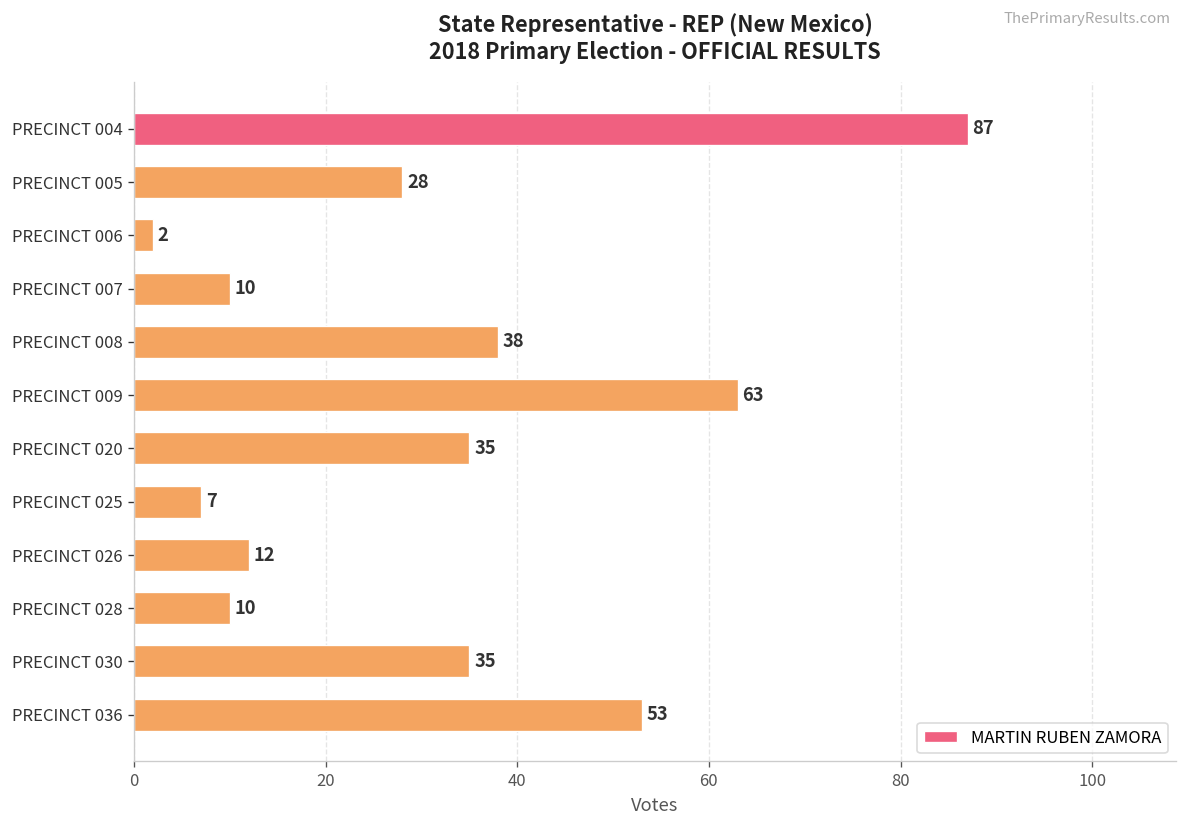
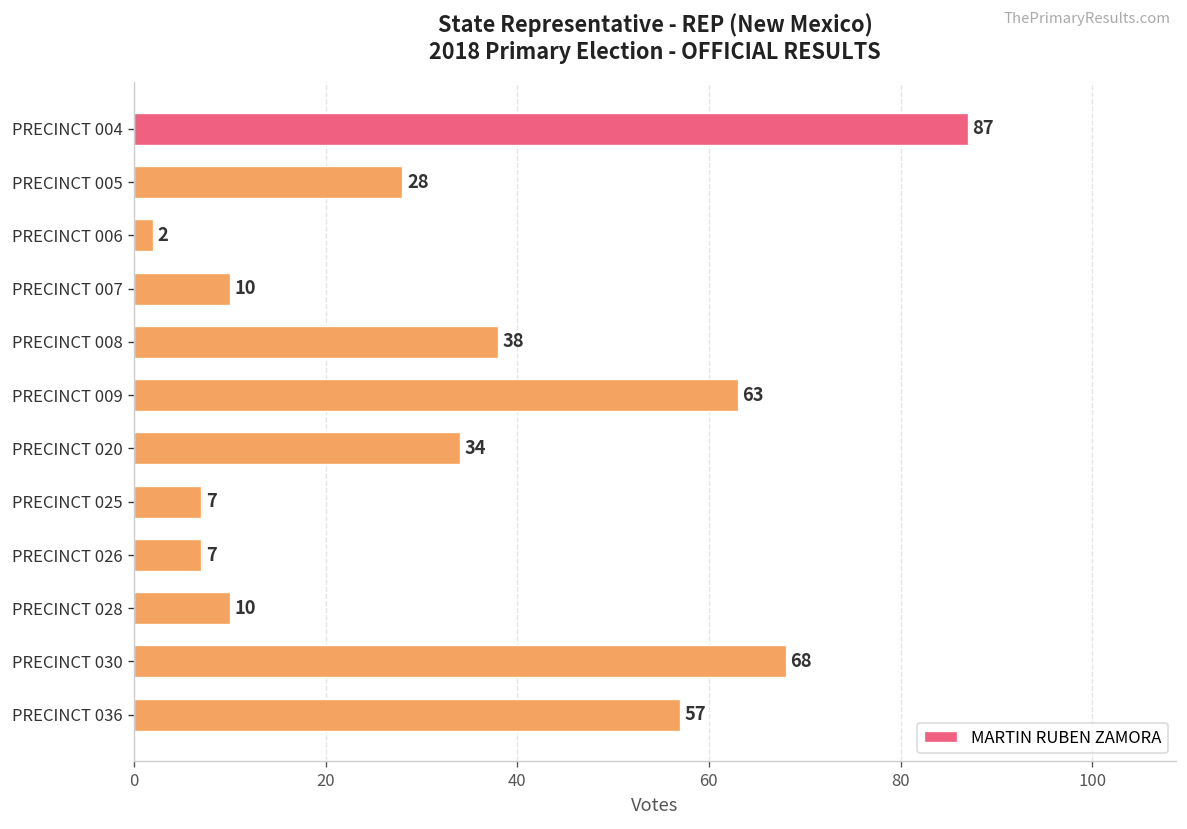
  {
    "PRECINCT 004": 87,
    "PRECINCT 005": 28,
    "PRECINCT 006": 2,
    "PRECINCT 007": 10,
    "PRECINCT 008": 38,
    "PRECINCT 009": 63,
-   "PRECINCT 020": 35,
+   "PRECINCT 020": 34,
    "PRECINCT 025": 7,
-   "PRECINCT 026": 12,
+   "PRECINCT 026": 7,
    "PRECINCT 028": 10,
-   "PRECINCT 030": 35,
-   "PRECINCT 036": 53
+   "PRECINCT 030": 68,
+   "PRECINCT 036": 57
  }
